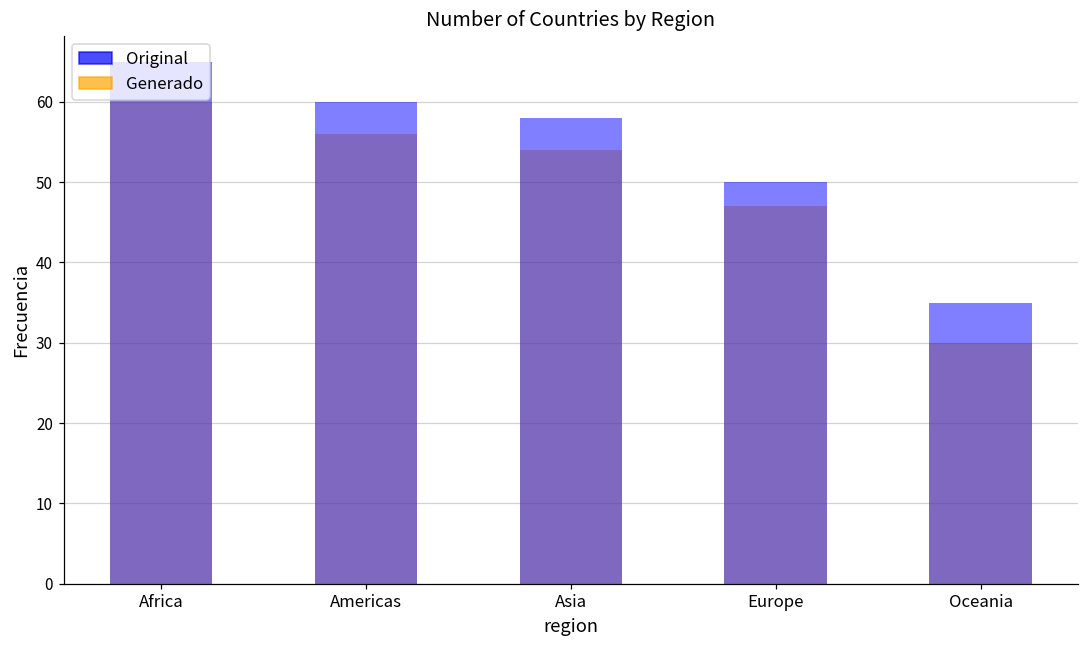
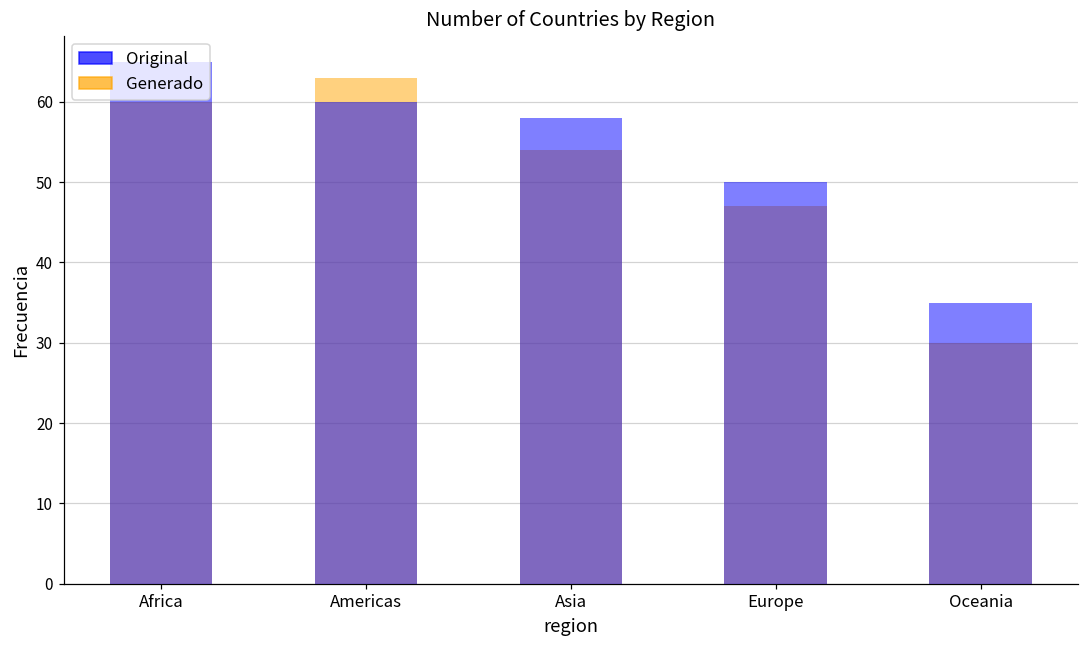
  {
    "Generado": {
-     "Americas": 56
+     "Americas": 63
    },
    "Original": {
      "Asia": 58,
      "Europe": 50,
      "Oceania": 35
    }
  }
